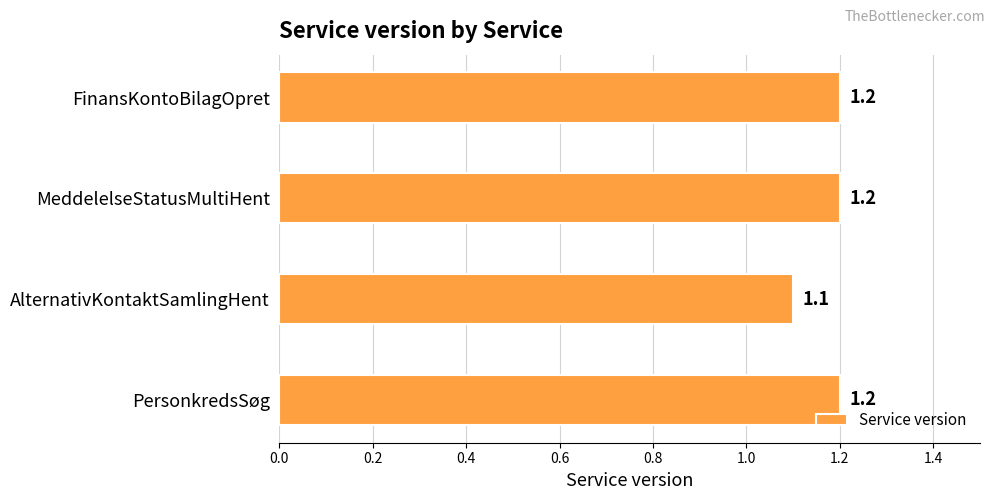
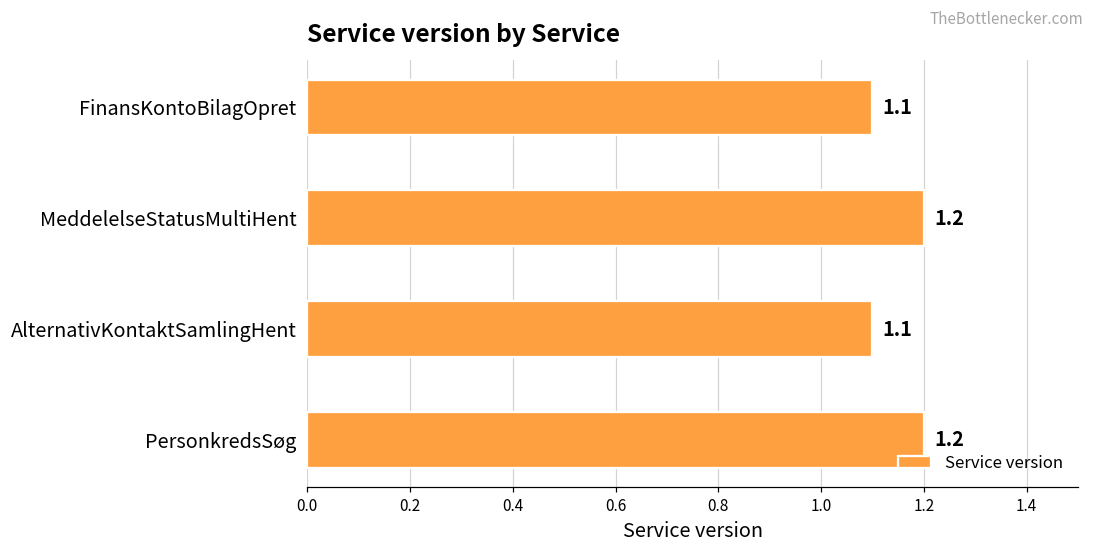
  {
-   "FinansKontoBilagOpret": 1.2,
+   "FinansKontoBilagOpret": 1.1,
    "MeddelelseStatusMultiHent": 1.2,
    "AlternativKontaktSamlingHent": 1.1,
    "PersonkredsSøg": 1.2
  }
